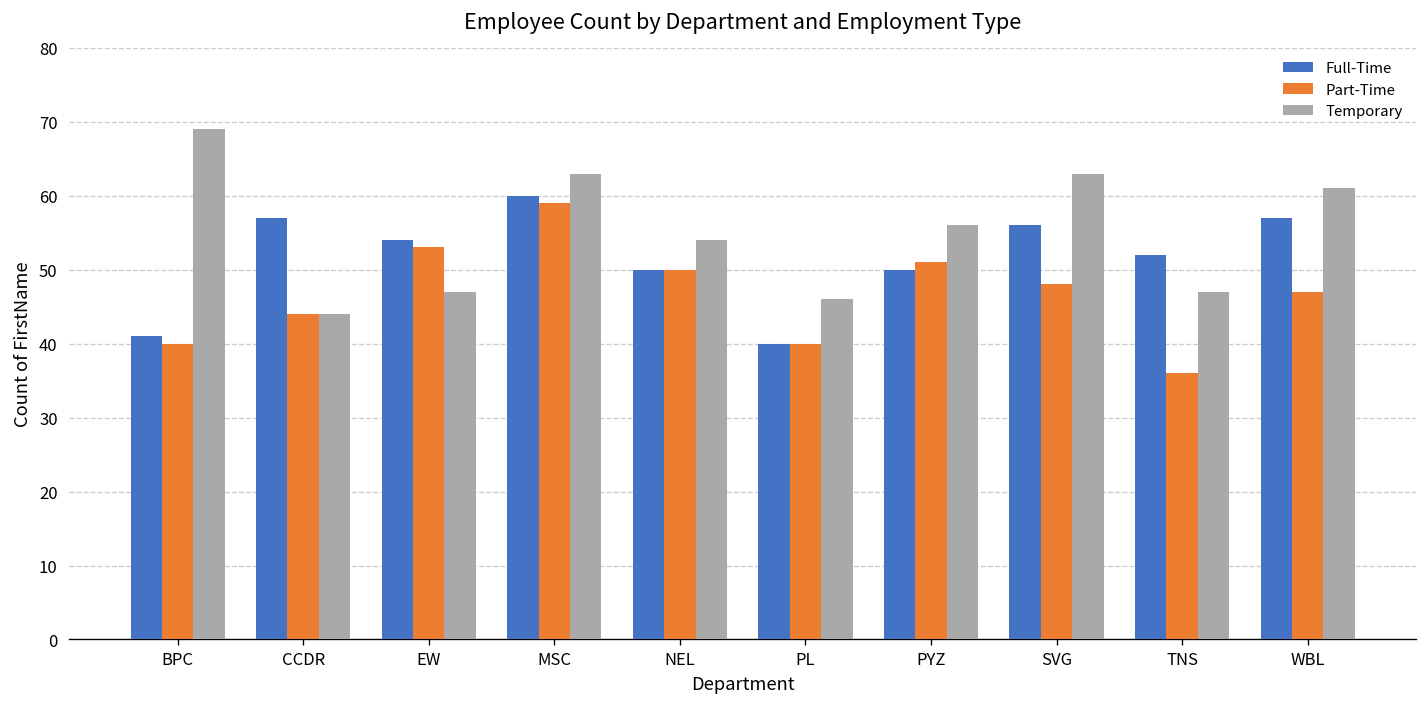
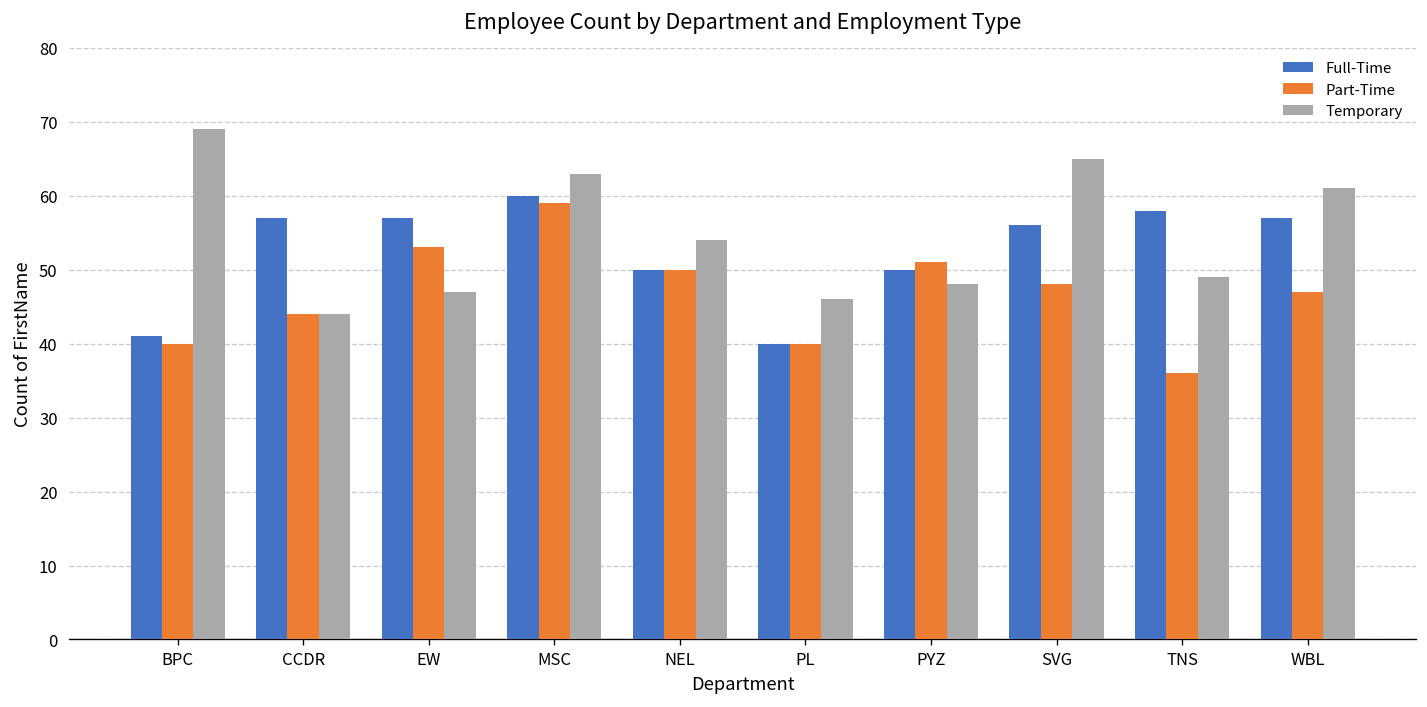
  {
    "Full-Time": {
      "BPC": 41,
      "CCDR": 57,
-     "EW": 54,
+     "EW": 57,
      "MSC": 60,
      "NEL": 50,
      "PL": 40,
      "PYZ": 50,
      "SVG": 56,
-     "TNS": 52,
+     "TNS": 58,
      "WBL": 57
    },
    "Part-Time": {
      "BPC": 40,
      "CCDR": 44,
      "EW": 53,
      "MSC": 59,
      "NEL": 50,
      "PL": 40,
      "PYZ": 51,
      "SVG": 48,
      "TNS": 36,
      "WBL": 47
    },
    "Temporary": {
      "BPC": 69,
      "CCDR": 44,
      "EW": 47,
      "MSC": 63,
      "NEL": 54,
      "PL": 46,
-     "PYZ": 56,
-     "SVG": 63,
-     "TNS": 47,
+     "PYZ": 48,
+     "SVG": 65,
+     "TNS": 49,
      "WBL": 61
    }
  }
